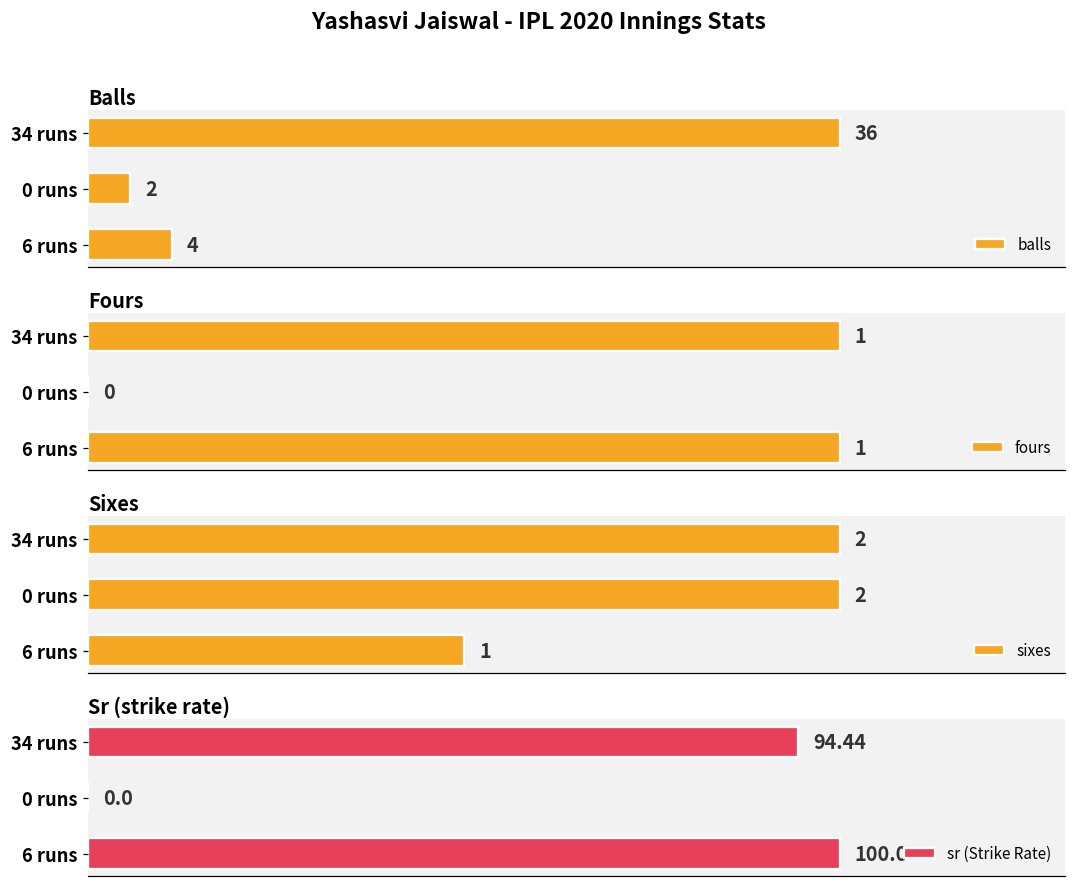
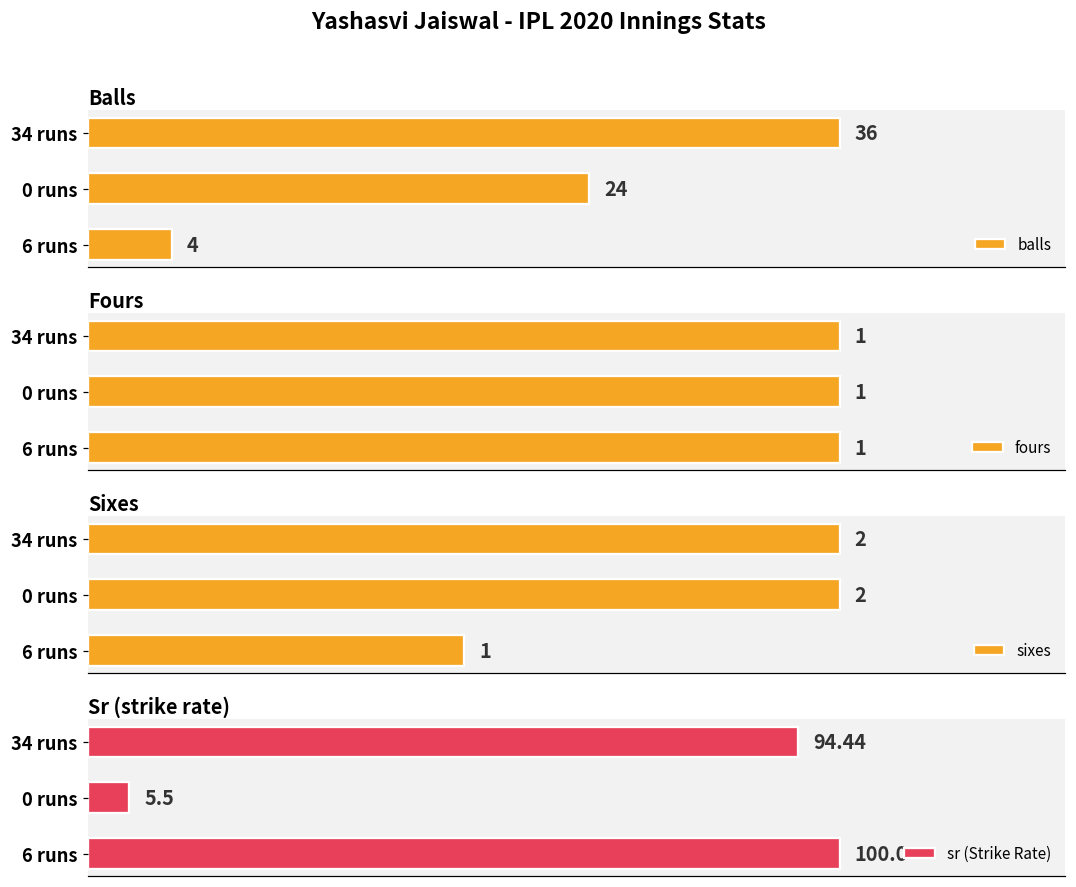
  {
    "Balls": {
      "34 runs": 36,
-     "0 runs": 2,
+     "0 runs": 24,
      "6 runs": 4
    },
    "Fours": {
      "34 runs": 1,
-     "0 runs": 0,
+     "0 runs": 1,
      "6 runs": 1
    },
    "Sixes": {
      "34 runs": 2,
      "0 runs": 2,
      "6 runs": 1
    },
    "Sr (strike rate)": {
      "34 runs": 94.44,
-     "0 runs": 0.0
+     "0 runs": 5.5
    }
  }
